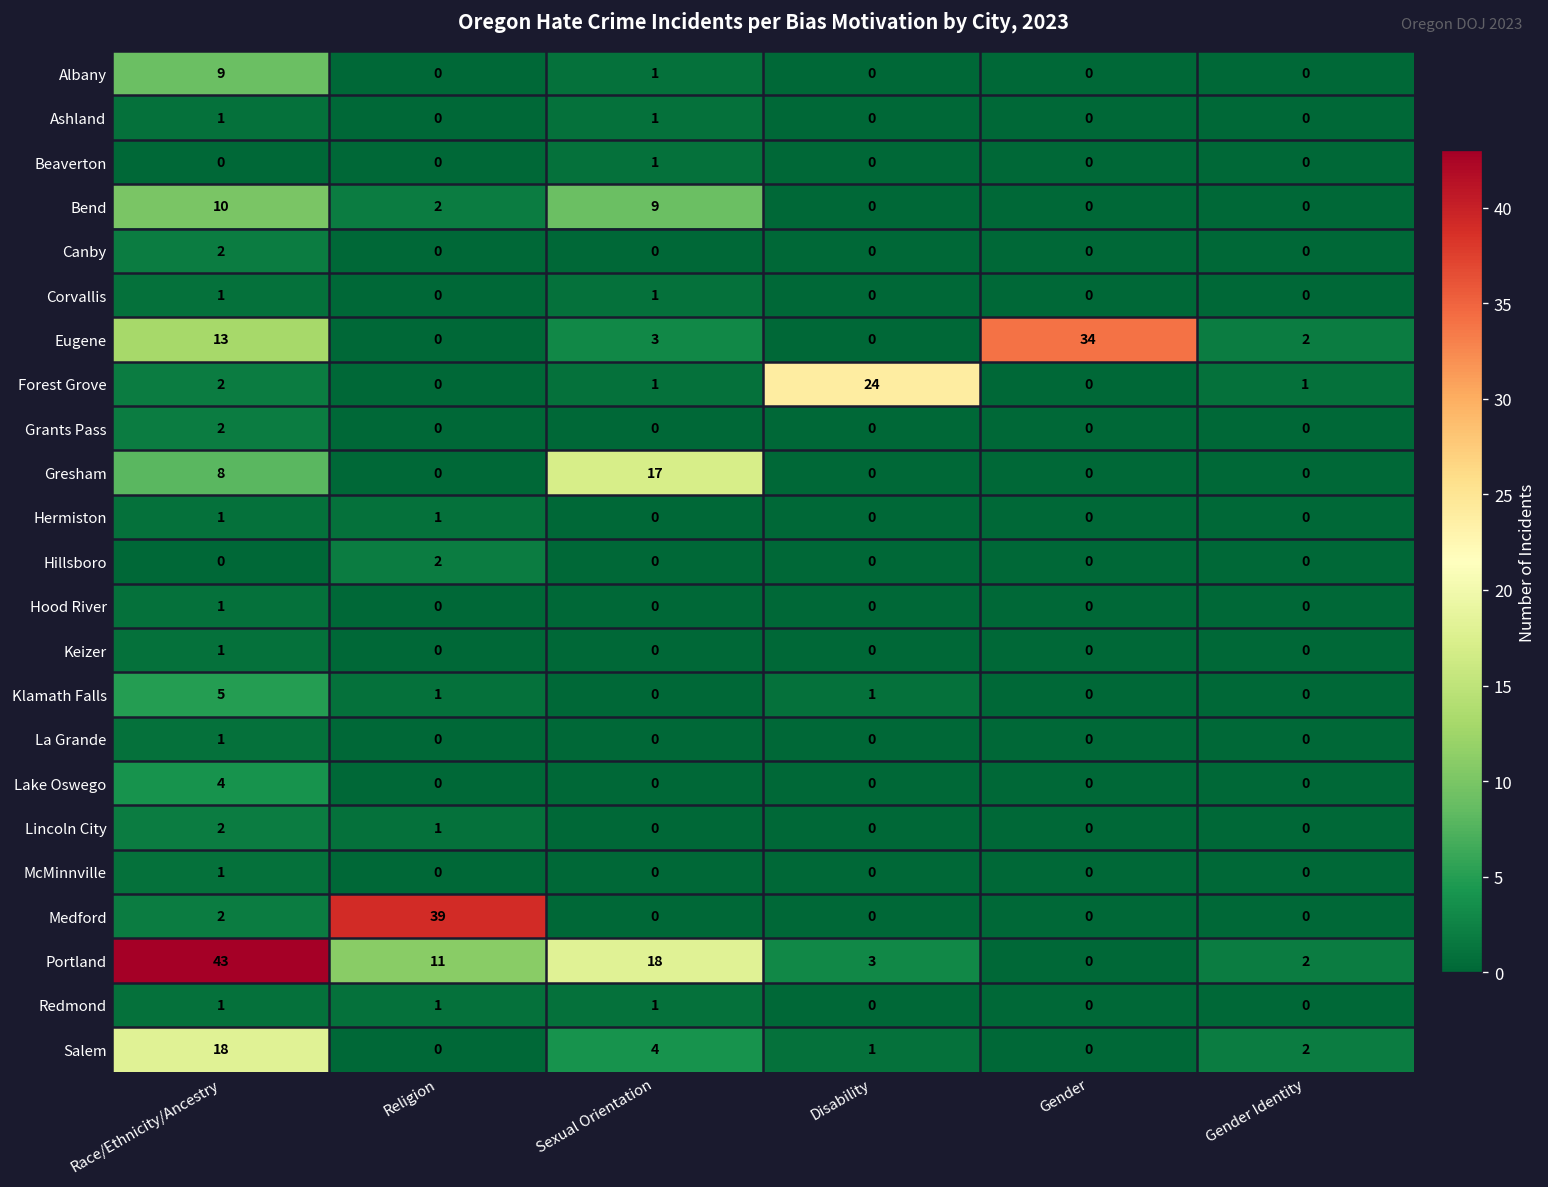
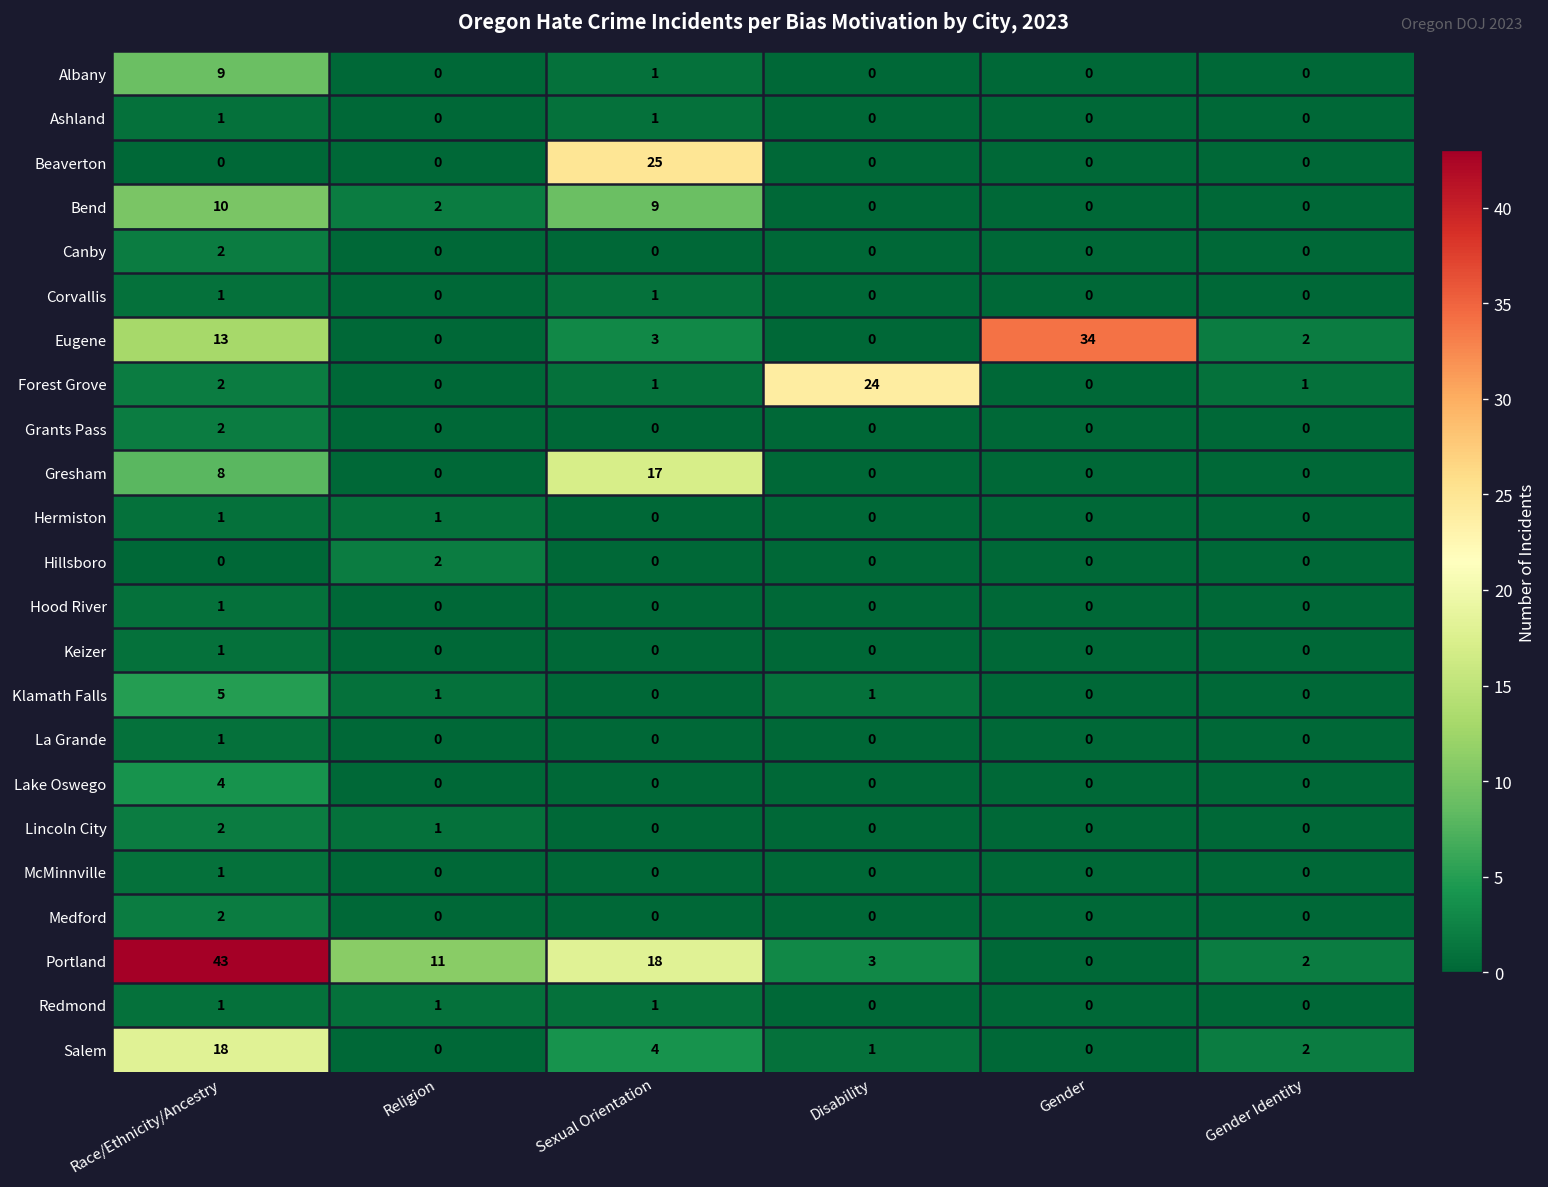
  {
    "Albany": {
      "Race/Ethnicity/Ancestry": 9,
      "Religion": 0,
      "Sexual Orientation": 1,
      "Disability": 0,
      "Gender": 0,
      "Gender Identity": 0
    },
    "Ashland": {
      "Race/Ethnicity/Ancestry": 1,
      "Religion": 0,
      "Sexual Orientation": 1,
      "Disability": 0,
      "Gender": 0,
      "Gender Identity": 0
    },
    "Beaverton": {
      "Race/Ethnicity/Ancestry": 0,
      "Religion": 0,
-     "Sexual Orientation": 1,
+     "Sexual Orientation": 25,
      "Disability": 0,
      "Gender": 0,
      "Gender Identity": 0
    },
    "Bend": {
      "Race/Ethnicity/Ancestry": 10,
      "Religion": 2,
      "Sexual Orientation": 9,
      "Disability": 0,
      "Gender": 0,
      "Gender Identity": 0
    },
    "Canby": {
      "Race/Ethnicity/Ancestry": 2,
      "Religion": 0,
      "Sexual Orientation": 0,
      "Disability": 0,
      "Gender": 0,
      "Gender Identity": 0
    },
    "Corvallis": {
      "Race/Ethnicity/Ancestry": 1,
      "Religion": 0,
      "Sexual Orientation": 1,
      "Disability": 0,
      "Gender": 0,
      "Gender Identity": 0
    },
    "Eugene": {
      "Race/Ethnicity/Ancestry": 13,
      "Religion": 0,
      "Sexual Orientation": 3,
      "Disability": 0,
      "Gender": 34,
      "Gender Identity": 2
    },
    "Forest Grove": {
      "Race/Ethnicity/Ancestry": 2,
      "Religion": 0,
      "Sexual Orientation": 1,
      "Disability": 24,
      "Gender": 0,
      "Gender Identity": 1
    },
    "Grants Pass": {
      "Race/Ethnicity/Ancestry": 2,
      "Religion": 0,
      "Sexual Orientation": 0,
      "Disability": 0,
      "Gender": 0,
      "Gender Identity": 0
    },
    "Gresham": {
      "Race/Ethnicity/Ancestry": 8,
      "Religion": 0,
      "Sexual Orientation": 17,
      "Disability": 0,
      "Gender": 0,
      "Gender Identity": 0
    },
    "Hermiston": {
      "Race/Ethnicity/Ancestry": 1,
      "Religion": 1,
      "Sexual Orientation": 0,
      "Disability": 0,
      "Gender": 0,
      "Gender Identity": 0
    },
    "Hillsboro": {
      "Race/Ethnicity/Ancestry": 0,
      "Religion": 2,
      "Sexual Orientation": 0,
      "Disability": 0,
      "Gender": 0,
      "Gender Identity": 0
    },
    "Hood River": {
      "Race/Ethnicity/Ancestry": 1,
      "Religion": 0,
      "Sexual Orientation": 0,
      "Disability": 0,
      "Gender": 0,
      "Gender Identity": 0
    },
    "Keizer": {
      "Race/Ethnicity/Ancestry": 1,
      "Religion": 0,
      "Sexual Orientation": 0,
      "Disability": 0,
      "Gender": 0,
      "Gender Identity": 0
    },
    "Klamath Falls": {
      "Race/Ethnicity/Ancestry": 5,
      "Religion": 1,
      "Sexual Orientation": 0,
      "Disability": 1,
      "Gender": 0,
      "Gender Identity": 0
    },
    "La Grande": {
      "Race/Ethnicity/Ancestry": 1,
      "Religion": 0,
      "Sexual Orientation": 0,
      "Disability": 0,
      "Gender": 0,
      "Gender Identity": 0
    },
    "Lake Oswego": {
      "Race/Ethnicity/Ancestry": 4,
      "Religion": 0,
      "Sexual Orientation": 0,
      "Disability": 0,
      "Gender": 0,
      "Gender Identity": 0
    },
    "Lincoln City": {
      "Race/Ethnicity/Ancestry": 2,
      "Religion": 1,
      "Sexual Orientation": 0,
      "Disability": 0,
      "Gender": 0,
      "Gender Identity": 0
    },
    "McMinnville": {
      "Race/Ethnicity/Ancestry": 1,
      "Religion": 0,
      "Sexual Orientation": 0,
      "Disability": 0,
      "Gender": 0,
      "Gender Identity": 0
    },
    "Medford": {
      "Race/Ethnicity/Ancestry": 2,
-     "Religion": 39,
+     "Religion": 0,
      "Sexual Orientation": 0,
      "Disability": 0,
      "Gender": 0,
      "Gender Identity": 0
    },
    "Portland": {
      "Race/Ethnicity/Ancestry": 43,
      "Religion": 11,
      "Sexual Orientation": 18,
      "Disability": 3,
      "Gender": 0,
      "Gender Identity": 2
    },
    "Redmond": {
      "Race/Ethnicity/Ancestry": 1,
      "Religion": 1,
      "Sexual Orientation": 1,
      "Disability": 0,
      "Gender": 0,
      "Gender Identity": 0
    },
    "Salem": {
      "Race/Ethnicity/Ancestry": 18,
      "Religion": 0,
      "Sexual Orientation": 4,
      "Disability": 1,
      "Gender": 0,
      "Gender Identity": 2
    }
  }
